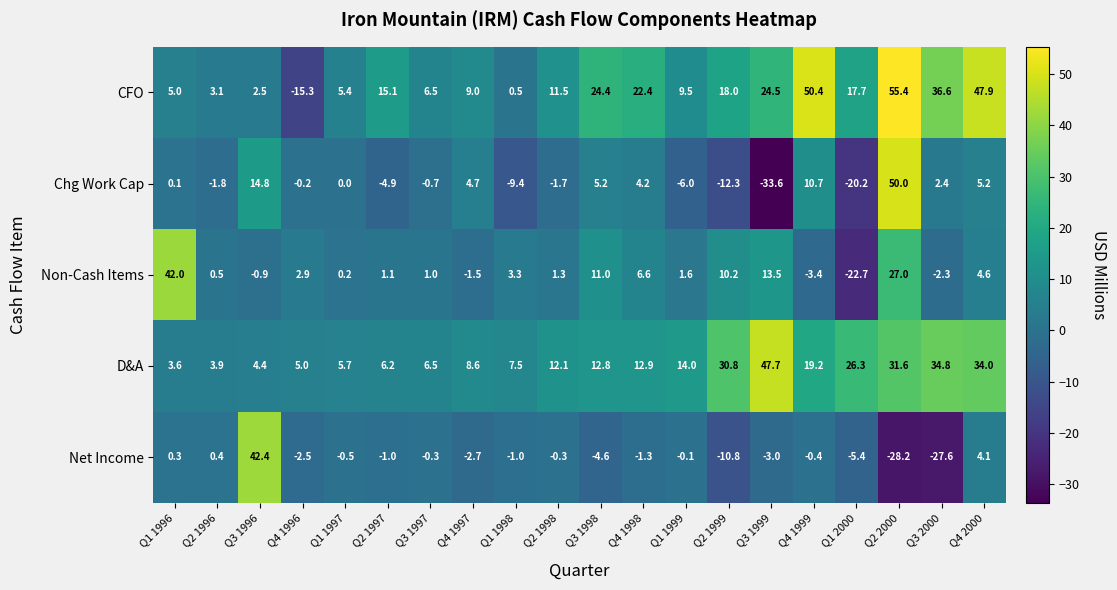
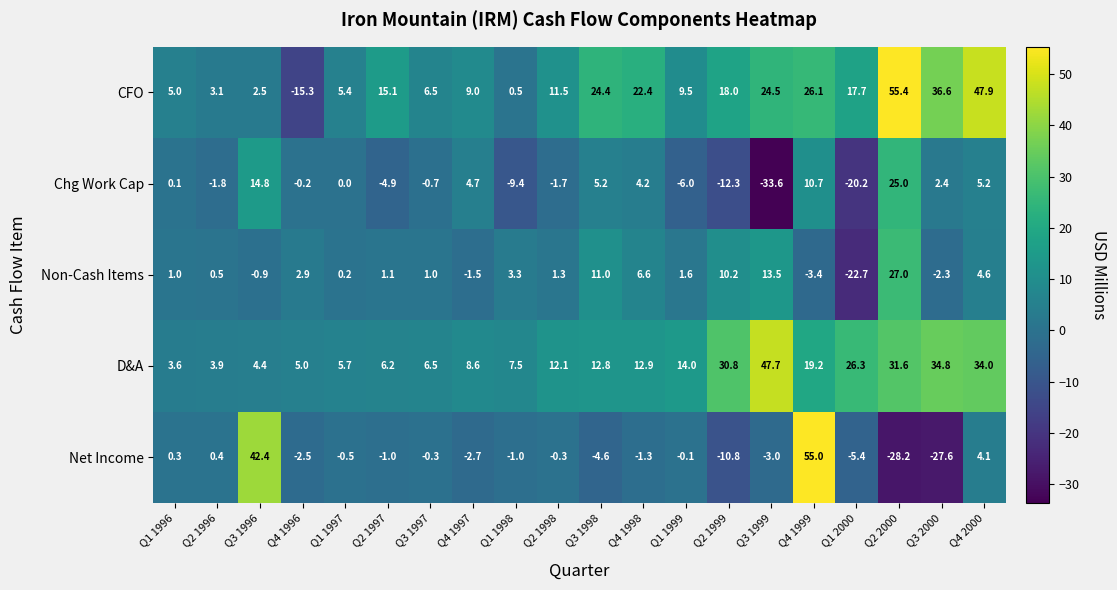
  {
    "CFO": {
      "Q1 1996": 5.0,
      "Q2 1996": 3.1,
      "Q3 1996": 2.5,
      "Q4 1996": -15.3,
      "Q1 1997": 5.4,
      "Q2 1997": 15.1,
      "Q3 1997": 6.5,
      "Q4 1997": 9.0,
      "Q1 1998": 0.5,
      "Q2 1998": 11.5,
      "Q3 1998": 24.4,
      "Q4 1998": 22.4,
      "Q1 1999": 9.5,
      "Q2 1999": 18.0,
      "Q3 1999": 24.5,
-     "Q4 1999": 50.4,
+     "Q4 1999": 26.1,
      "Q1 2000": 17.7,
      "Q2 2000": 55.4,
      "Q3 2000": 36.6,
      "Q4 2000": 47.9
    },
    "Chg Work Cap": {
      "Q1 1996": 0.1,
      "Q2 1996": -1.8,
      "Q3 1996": 14.8,
      "Q4 1996": -0.2,
      "Q1 1997": 0.0,
      "Q2 1997": -4.9,
      "Q3 1997": -0.7,
      "Q4 1997": 4.7,
      "Q1 1998": -9.4,
      "Q2 1998": -1.7,
      "Q3 1998": 5.2,
      "Q4 1998": 4.2,
      "Q1 1999": -6.0,
      "Q2 1999": -12.3,
      "Q3 1999": -33.6,
      "Q4 1999": 10.7,
      "Q1 2000": -20.2,
-     "Q2 2000": 50.0,
+     "Q2 2000": 25.0,
      "Q3 2000": 2.4,
      "Q4 2000": 5.2
    },
    "Non-Cash Items": {
-     "Q1 1996": 42.0,
+     "Q1 1996": 1.0,
      "Q2 1996": 0.5,
      "Q3 1996": -0.9,
      "Q4 1996": 2.9,
      "Q1 1997": 0.2,
      "Q2 1997": 1.1,
      "Q3 1997": 1.0,
      "Q4 1997": -1.5,
      "Q1 1998": 3.3,
      "Q2 1998": 1.3,
      "Q3 1998": 11.0,
      "Q4 1998": 6.6,
      "Q1 1999": 1.6,
      "Q2 1999": 10.2,
      "Q3 1999": 13.5,
      "Q4 1999": -3.4,
      "Q1 2000": -22.7,
      "Q2 2000": 27.0,
      "Q3 2000": -2.3,
      "Q4 2000": 4.6
    },
    "D&A": {
      "Q1 1996": 3.6,
      "Q2 1996": 3.9,
      "Q3 1996": 4.4,
      "Q4 1996": 5.0,
      "Q1 1997": 5.7,
      "Q2 1997": 6.2,
      "Q3 1997": 6.5,
      "Q4 1997": 8.6,
      "Q1 1998": 7.5,
      "Q2 1998": 12.1,
      "Q3 1998": 12.8,
      "Q4 1998": 12.9,
      "Q1 1999": 14.0,
      "Q2 1999": 30.8,
      "Q3 1999": 47.7,
      "Q4 1999": 19.2,
      "Q1 2000": 26.3,
      "Q2 2000": 31.6,
      "Q3 2000": 34.8,
      "Q4 2000": 34.0
    },
    "Net Income": {
      "Q1 1996": 0.3,
      "Q2 1996": 0.4,
      "Q3 1996": 42.4,
      "Q4 1996": -2.5,
      "Q1 1997": -0.5,
      "Q2 1997": -1.0,
      "Q3 1997": -0.3,
      "Q4 1997": -2.7,
      "Q1 1998": -1.0,
      "Q2 1998": -0.3,
      "Q3 1998": -4.6,
      "Q4 1998": -1.3,
      "Q1 1999": -0.1,
      "Q2 1999": -10.8,
      "Q3 1999": -3.0,
-     "Q4 1999": -0.4,
+     "Q4 1999": 55.0,
      "Q1 2000": -5.4,
      "Q2 2000": -28.2,
      "Q3 2000": -27.6,
      "Q4 2000": 4.1
    }
  }
